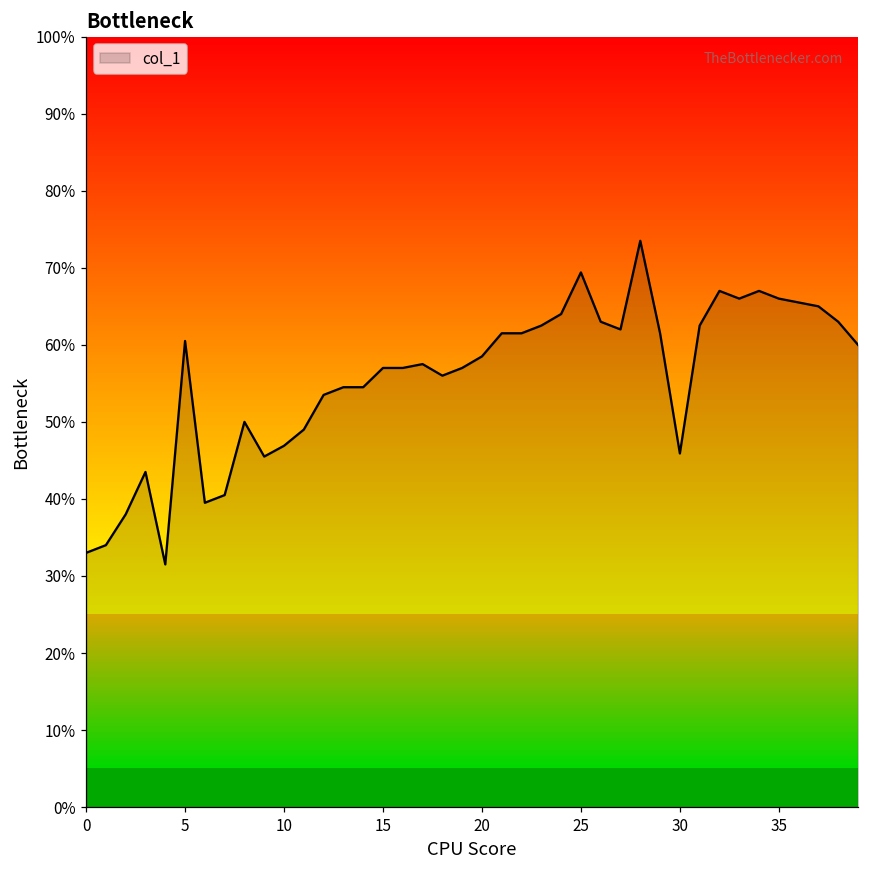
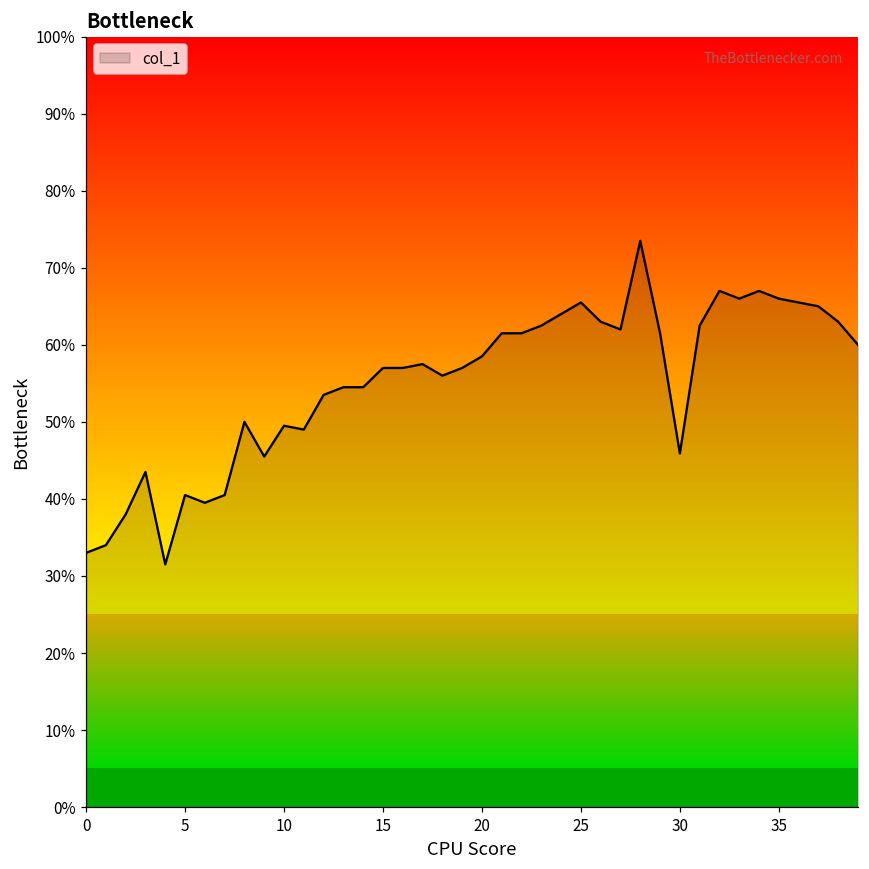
  {
    "0": "33%",
-   "5": "61%",
-   "10": "47%",
+   "5": "41%",
+   "10": "50%",
    "15": "57%",
    "20": "59%",
-   "25": "69%",
+   "25": "66%",
    "30": "46%",
    "35": "66%"
  }
